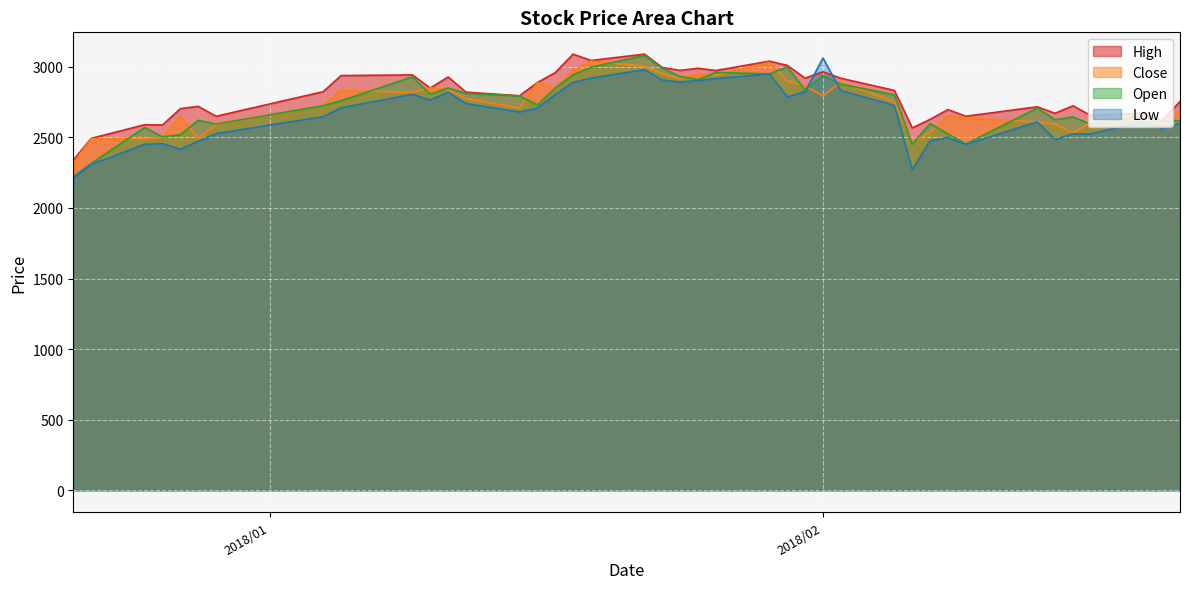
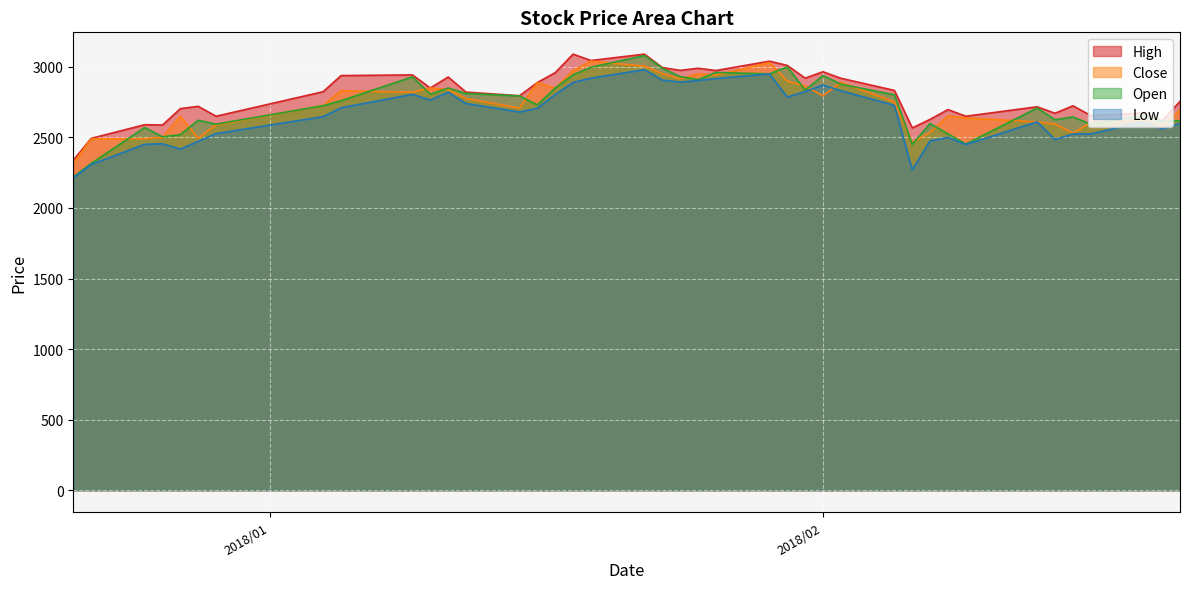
  {
    "High": {
      "2018/02": 2970
    },
    "Close": {
      "2018/02": 2800
    },
    "Open": {
      "2018/02": 2940
    },
    "Low": {
-     "2018/02": 3060
+     "2018/02": 2870
    }
  }
